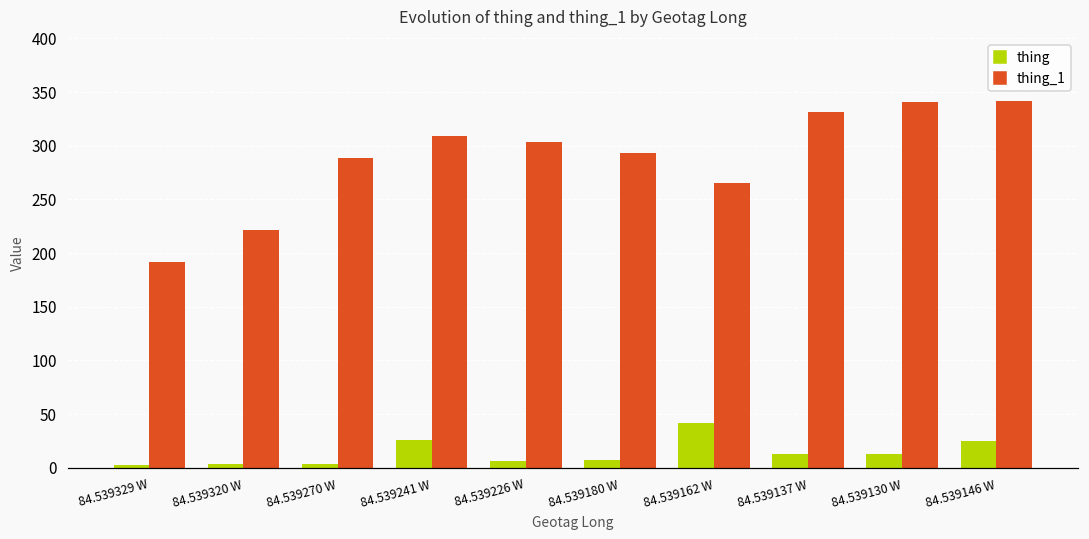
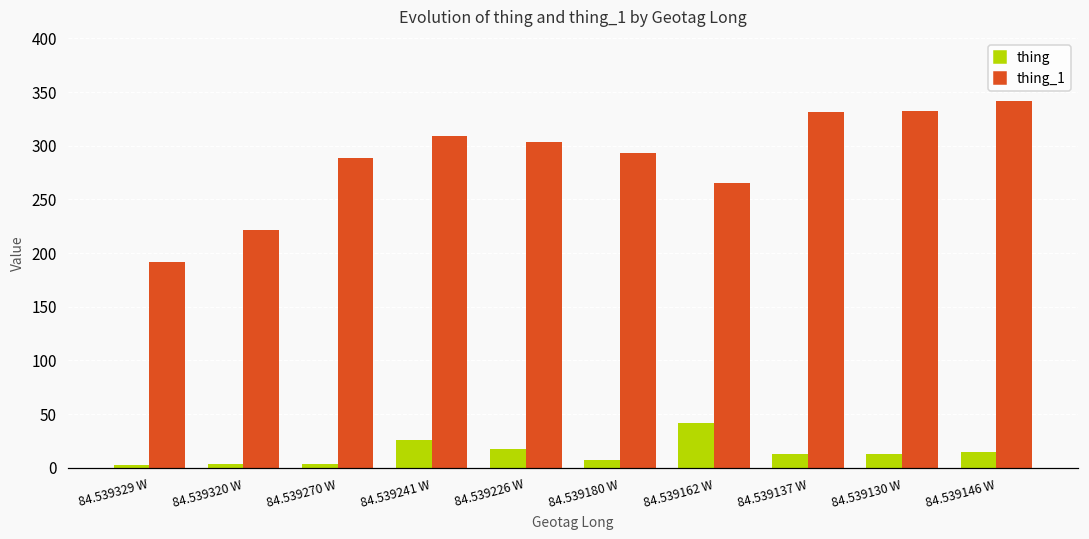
  {
    "thing": {
      "84.539329 W": 0,
      "84.539320 W": 0,
      "84.539270 W": 0,
      "84.539241 W": 30,
-     "84.539226 W": 10,
+     "84.539226 W": 20,
      "84.539180 W": 10,
      "84.539162 W": 40,
      "84.539137 W": 10,
      "84.539130 W": 10,
-     "84.539146 W": 30
+     "84.539146 W": 10
    },
    "thing_1": {
      "84.539329 W": 190,
      "84.539320 W": 220,
      "84.539270 W": 290,
      "84.539241 W": 310,
      "84.539226 W": 300,
      "84.539180 W": 290,
      "84.539162 W": 260,
      "84.539137 W": 330,
-     "84.539130 W": 340,
+     "84.539130 W": 330,
      "84.539146 W": 340
    }
  }
